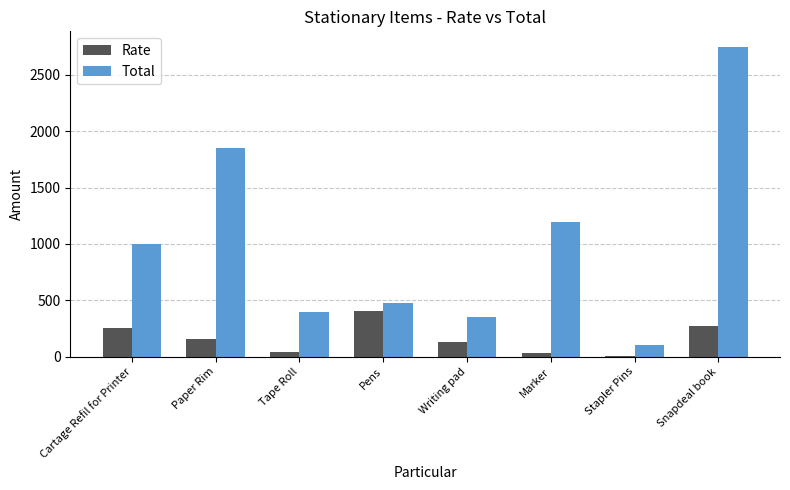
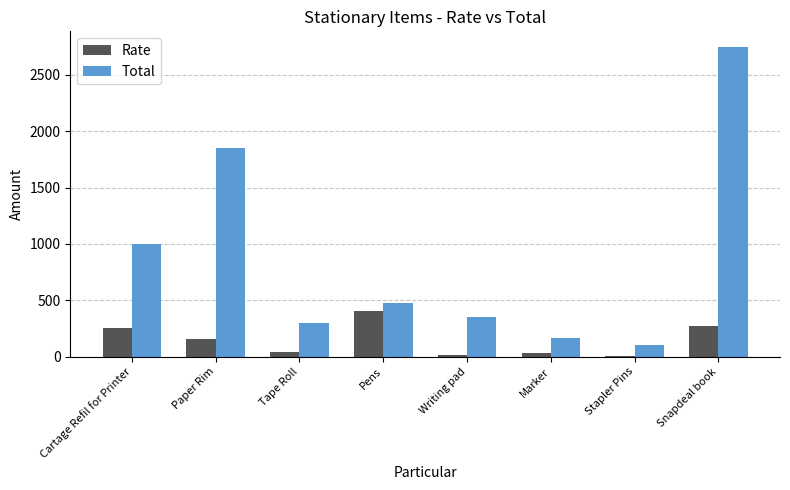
  {
    "Rate": {
      "Cartage Refil for Printer": 250,
      "Paper Rim": 160,
      "Tape Roll": 40,
      "Pens": 400,
-     "Writing pad": 130,
+     "Writing pad": 10,
      "Marker": 30,
      "Snapdeal book": 280
    },
    "Total": {
      "Cartage Refil for Printer": 1000,
      "Paper Rim": 1850,
-     "Tape Roll": 400,
+     "Tape Roll": 300,
      "Pens": 480,
      "Writing pad": 350,
-     "Marker": 1190,
+     "Marker": 170,
      "Stapler Pins": 100,
      "Snapdeal book": 2750
    }
  }
